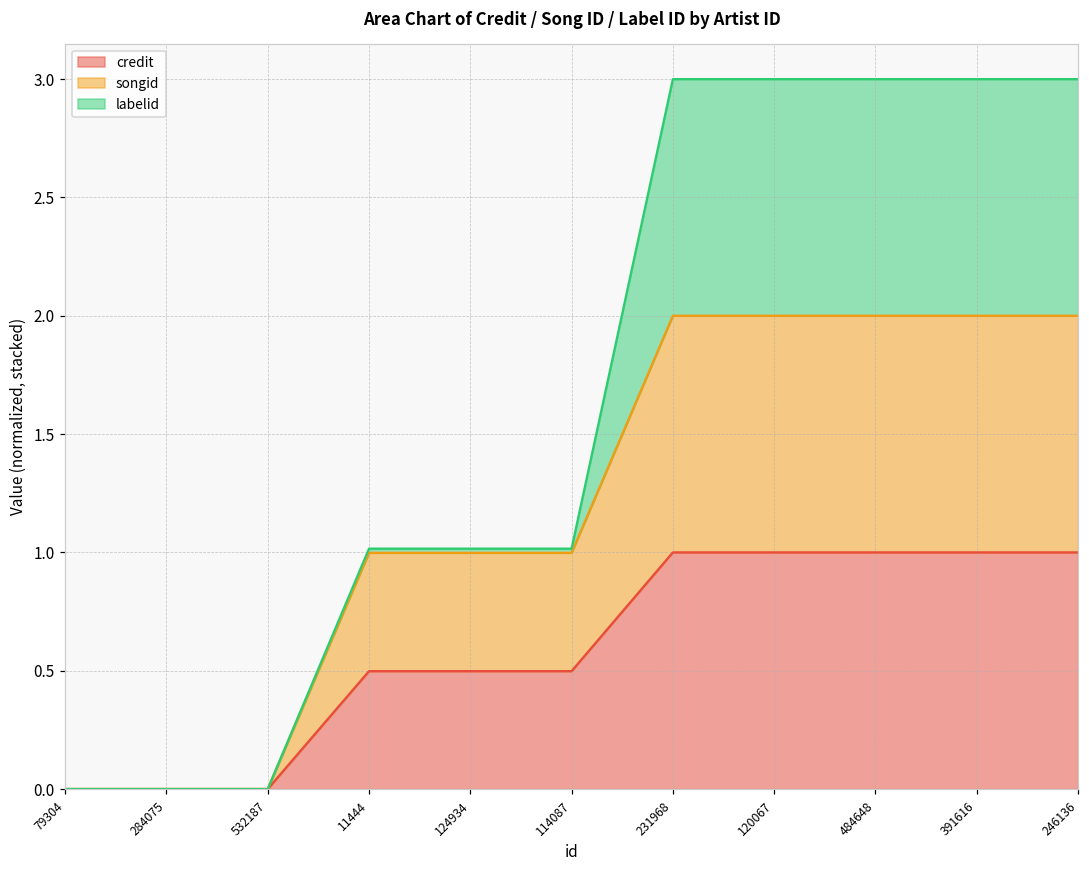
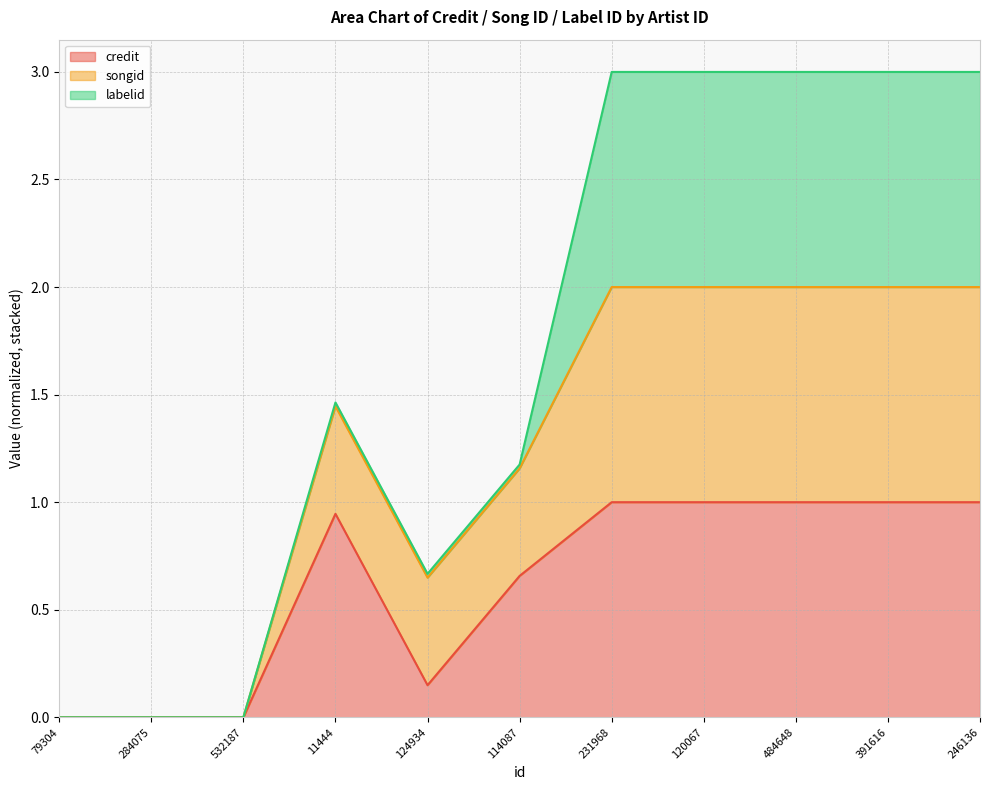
  {
    "credit": {
-     "11444": 0.50,
-     "124934": 0.50,
-     "114087": 0.50,
+     "11444": 0.95,
+     "124934": 0.15,
+     "114087": 0.66,
      "231968": 1.00,
      "120067": 1.00,
      "484648": 1.00,
      "391616": 1.00,
      "246136": 1.00
    },
    "songid": {
      "11444": 0.50,
      "124934": 0.50,
      "114087": 0.50,
      "231968": 1.00,
      "120067": 1.00,
      "484648": 1.00,
      "391616": 1.00,
      "246136": 1.00
    },
    "labelid": {
      "11444": 0.02,
      "124934": 0.02,
      "114087": 0.02,
      "231968": 1.00,
      "120067": 1.00,
      "484648": 1.00,
      "391616": 1.00,
      "246136": 1.00
    }
  }
